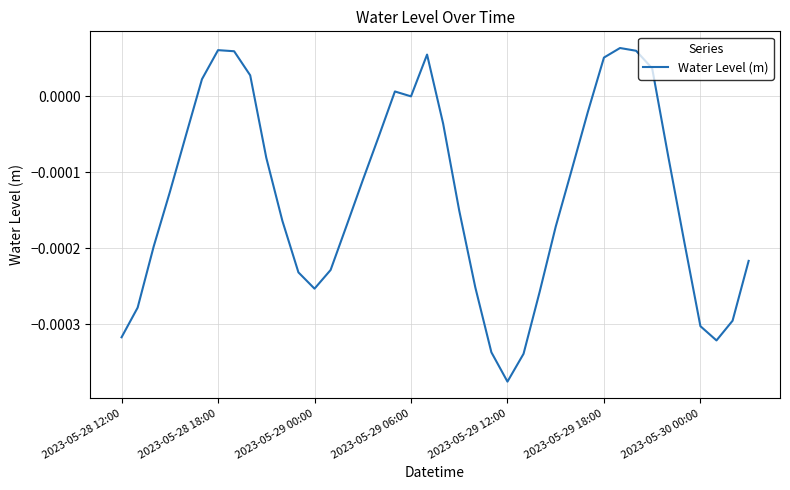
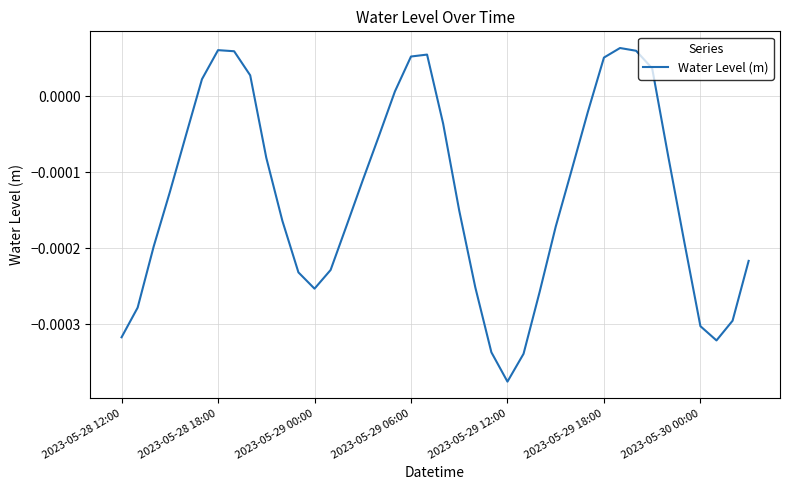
  {
    "2023-05-28 12:00": -0.00032,
    "2023-05-28 18:00": 0.00006,
    "2023-05-29 00:00": -0.00025,
-   "2023-05-29 06:00": 0.0000,
+   "2023-05-29 06:00": 0.0001,
    "2023-05-29 12:00": -0.00038,
    "2023-05-29 18:00": 0.00005,
    "2023-05-30 00:00": -0.0003
  }
